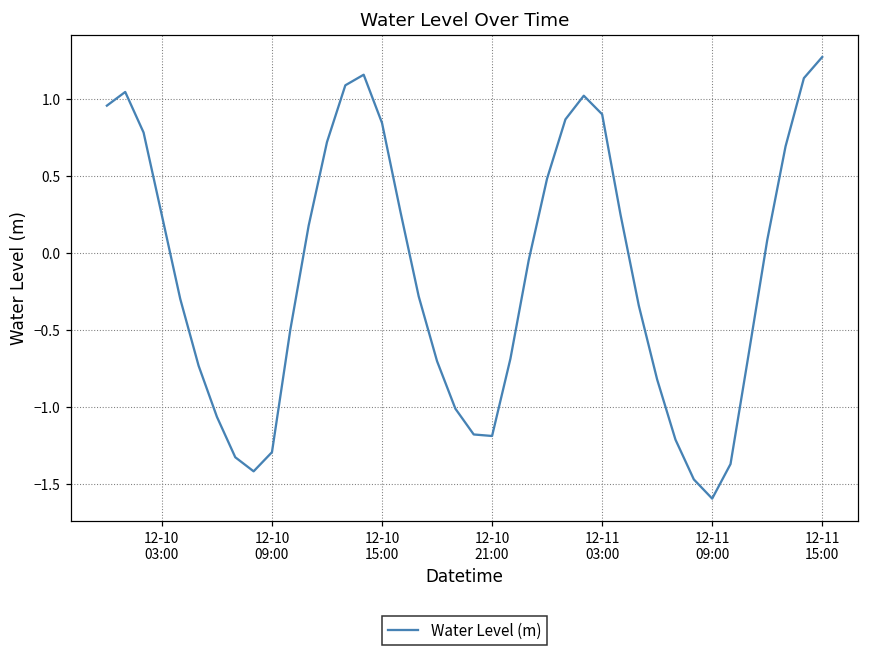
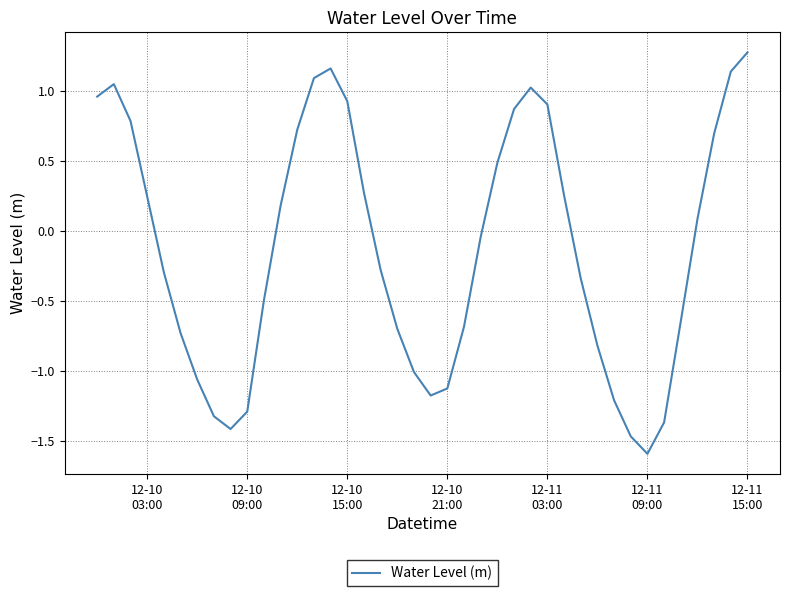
  {
    "12-10 03:00": 0.24,
    "12-10 09:00": -1.29,
-   "12-10 15:00": 0.84,
-   "12-10 21:00": -1.19,
+   "12-10 15:00": 0.92,
+   "12-10 21:00": -1.13,
    "12-11 03:00": 0.90,
    "12-11 09:00": -1.59,
    "12-11 15:00": 1.27
  }
